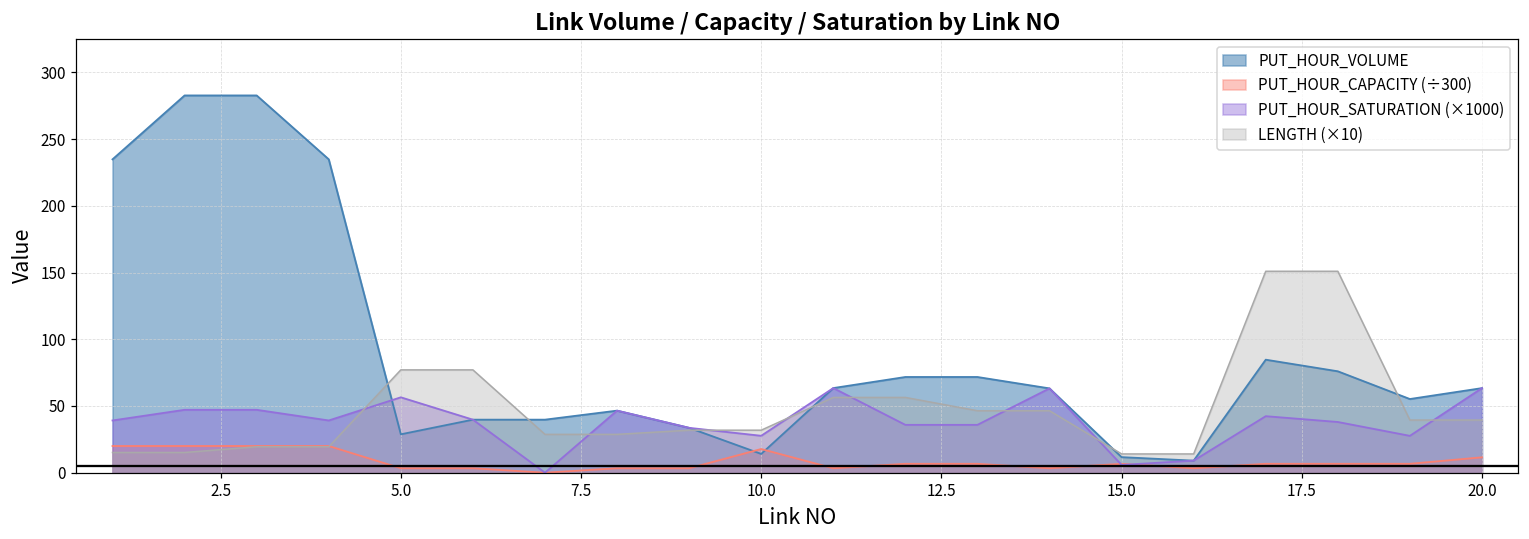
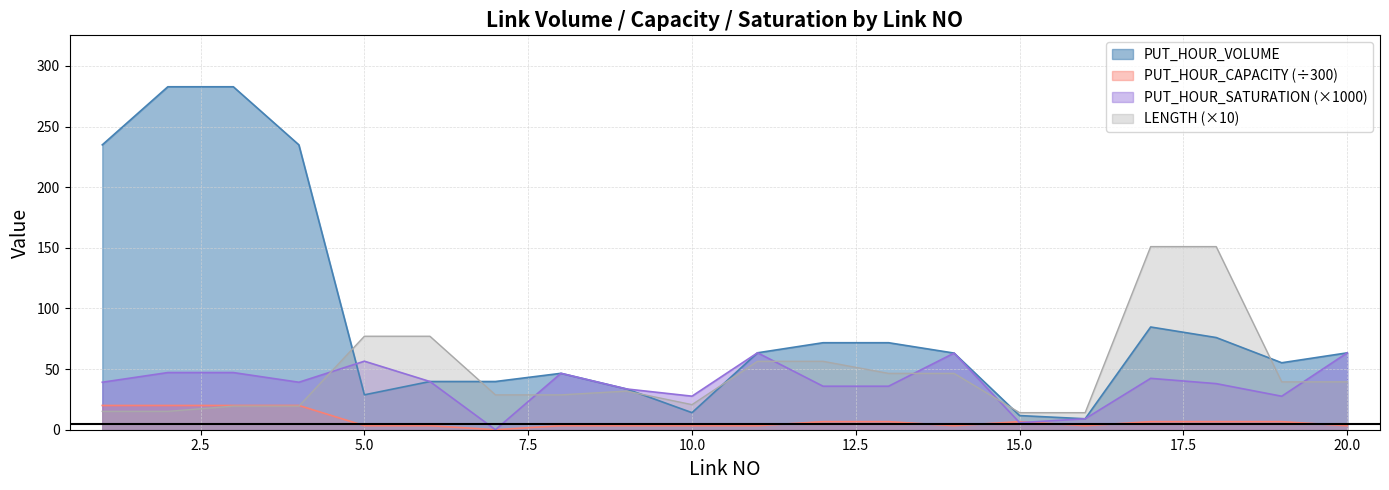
  {
    "PUT_HOUR_VOLUME": {
      "5.0": 29,
      "10.0": 14,
      "15.0": 12
    },
    "PUT_HOUR_CAPACITY (÷300)": {
      "5.0": 3,
-     "10.0": 18,
-     "20.0": 12
+     "10.0": 3,
+     "20.0": 3
    },
    "PUT_HOUR_SATURATION (×1000)": {
      "5.0": 57,
      "10.0": 28
    },
    "LENGTH (×10)": {
      "5.0": 77,
-     "10.0": 32,
+     "10.0": 21,
      "15.0": 14,
      "20.0": 39
    }
  }
